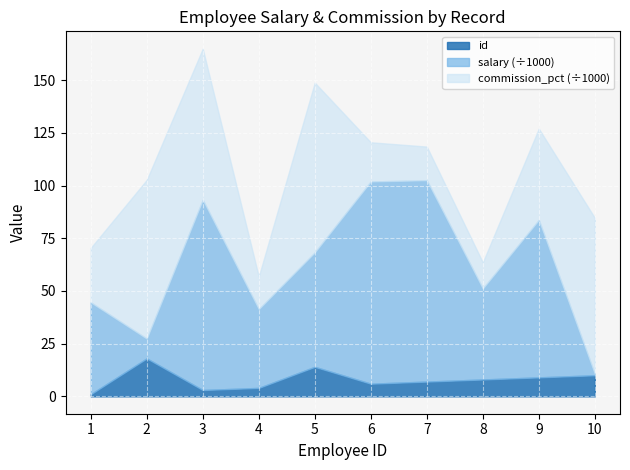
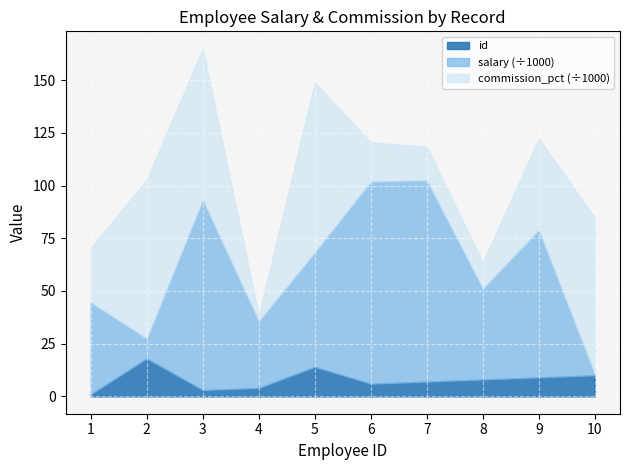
  {
    "id": {
      "2": 18,
      "3": 3,
      "4": 4,
      "5": 14,
      "6": 6,
      "7": 7,
      "8": 8,
      "9": 9
    },
    "salary (÷1000)": {
      "1": 44,
      "2": 9,
      "3": 90,
-     "4": 37,
+     "4": 32,
      "5": 54,
      "6": 96,
      "7": 95,
      "8": 43,
-     "9": 75
+     "9": 70
    },
    "commission_pct (÷1000)": {
      "1": 26,
      "2": 75,
      "3": 72,
-     "4": 15,
+     "4": 3,
      "5": 81,
      "6": 19,
      "7": 16,
      "8": 12,
      "9": 43,
      "10": 74
    }
  }
